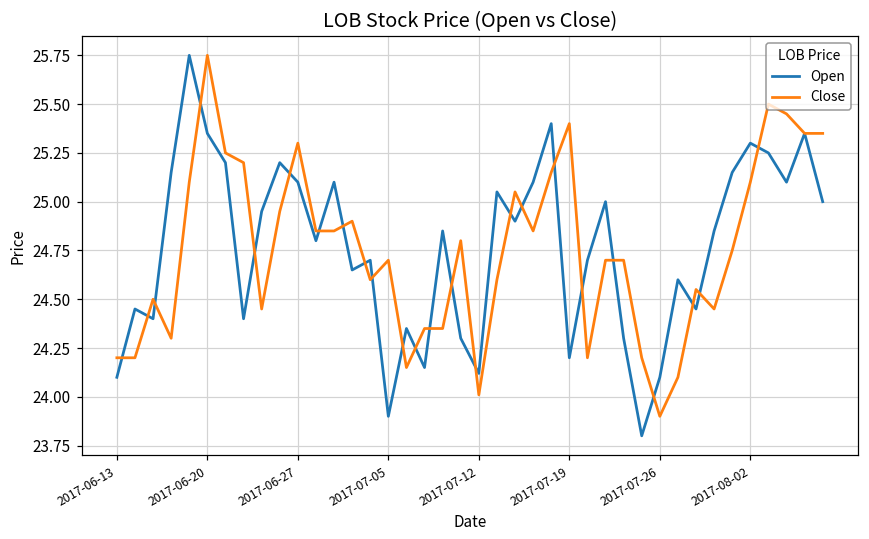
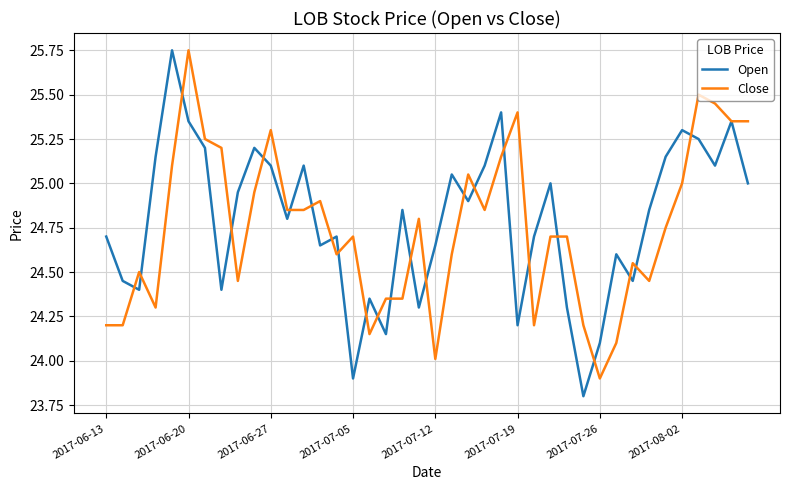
  {
    "Open": {
-     "2017-06-13": 24.1,
+     "2017-06-13": 24.7,
      "2017-06-20": 25.35,
      "2017-06-27": 25.10,
      "2017-07-05": 23.90,
-     "2017-07-12": 24.12,
+     "2017-07-12": 24.65,
      "2017-07-19": 24.20,
      "2017-07-26": 24.10,
      "2017-08-02": 25.30
    },
    "Close": {
      "2017-06-13": 24.2,
      "2017-06-20": 25.75,
      "2017-06-27": 25.3,
      "2017-07-05": 24.7,
      "2017-07-12": 24.0,
      "2017-07-19": 25.4,
      "2017-07-26": 23.9,
-     "2017-08-02": 25.1
+     "2017-08-02": 25.0
    }
  }
